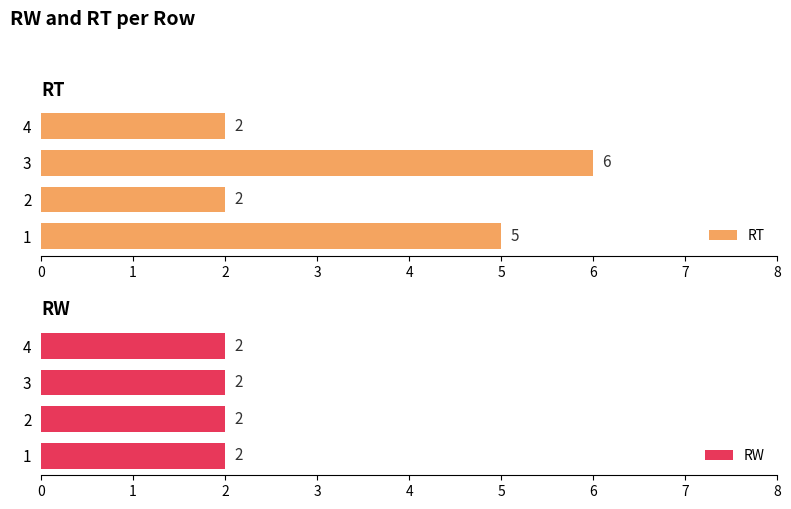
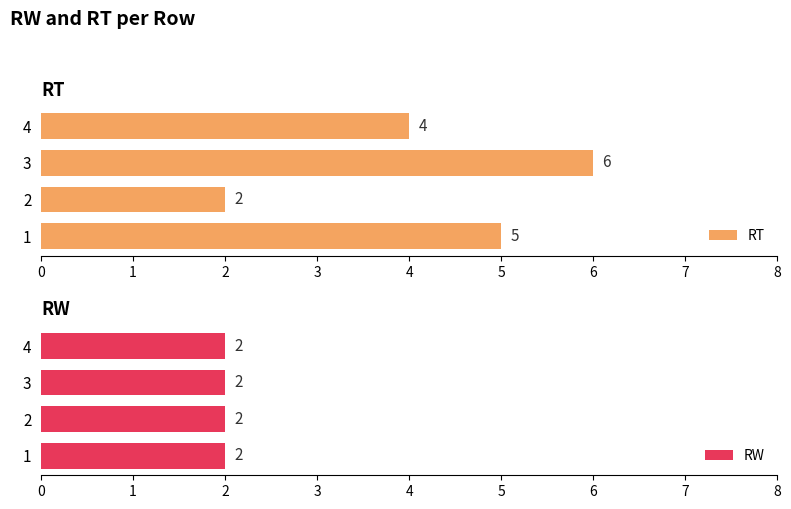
  {
    "RT": {
-     "4": 2,
+     "4": 4,
      "3": 6,
      "2": 2,
      "1": 5
    },
    "RW": {
      "4": 2,
      "3": 2,
      "2": 2,
      "1": 2
    }
  }
